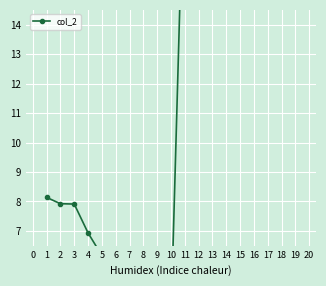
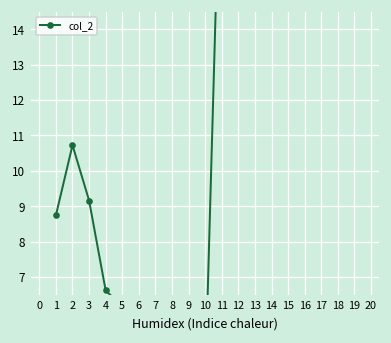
  {
-   "1": 8.1,
-   "2": 7.9,
-   "3": 7.9,
-   "4": 6.9
+   "1": 8.7,
+   "2": 10.7,
+   "3": 9.2,
+   "4": 6.6
  }
